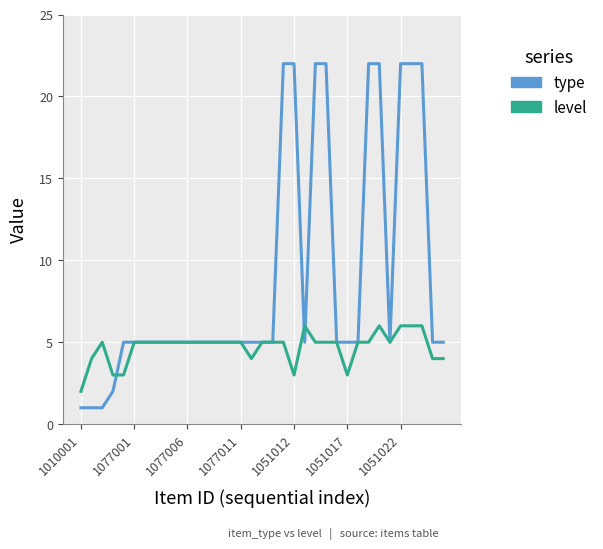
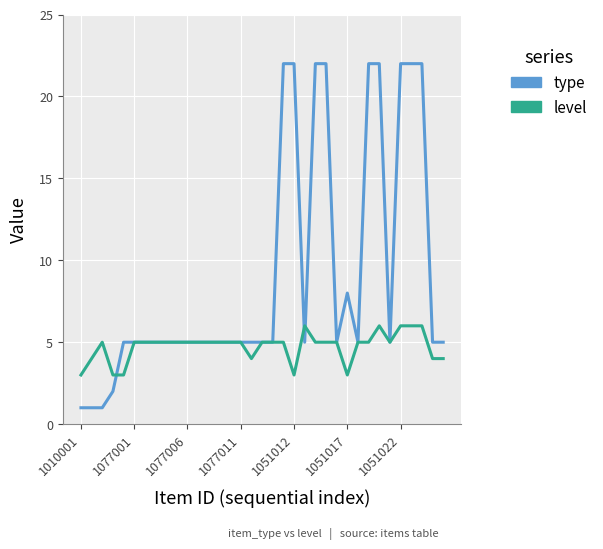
  {
    "type": {
      "1010001": 1,
      "1051012": 22,
-     "1051017": 5,
+     "1051017": 8,
      "1051022": 22
    },
    "level": {
-     "1010001": 2,
+     "1010001": 3,
      "1051012": 3,
      "1051017": 3,
      "1051022": 6
    }
  }
